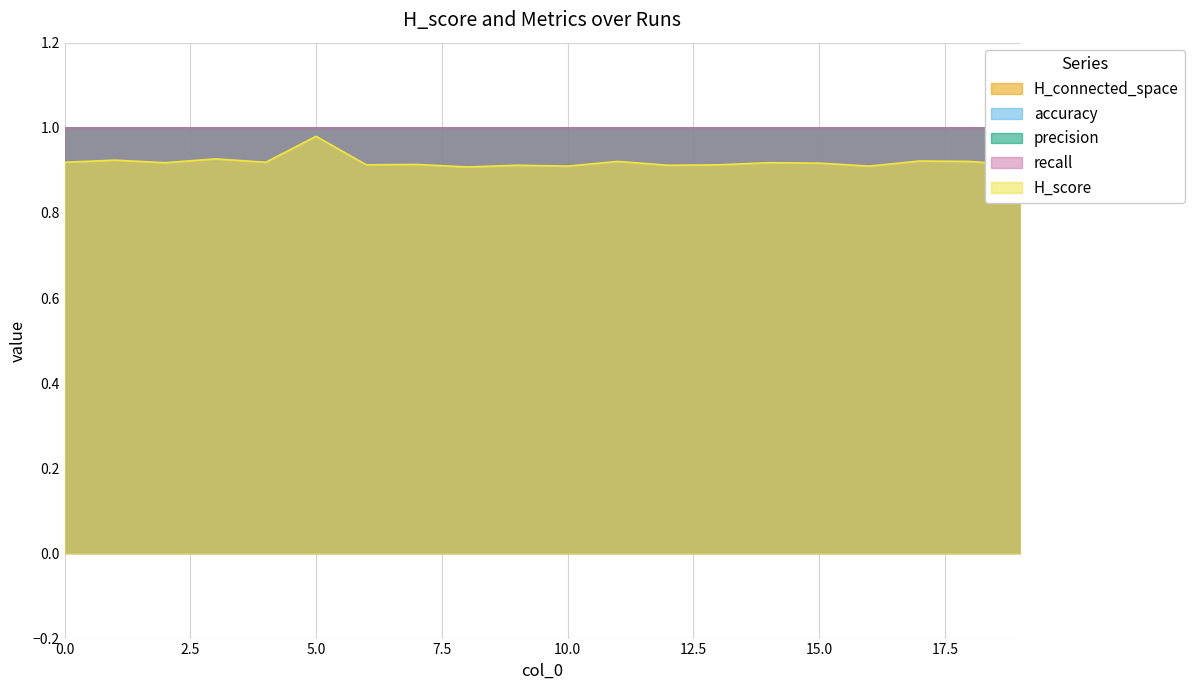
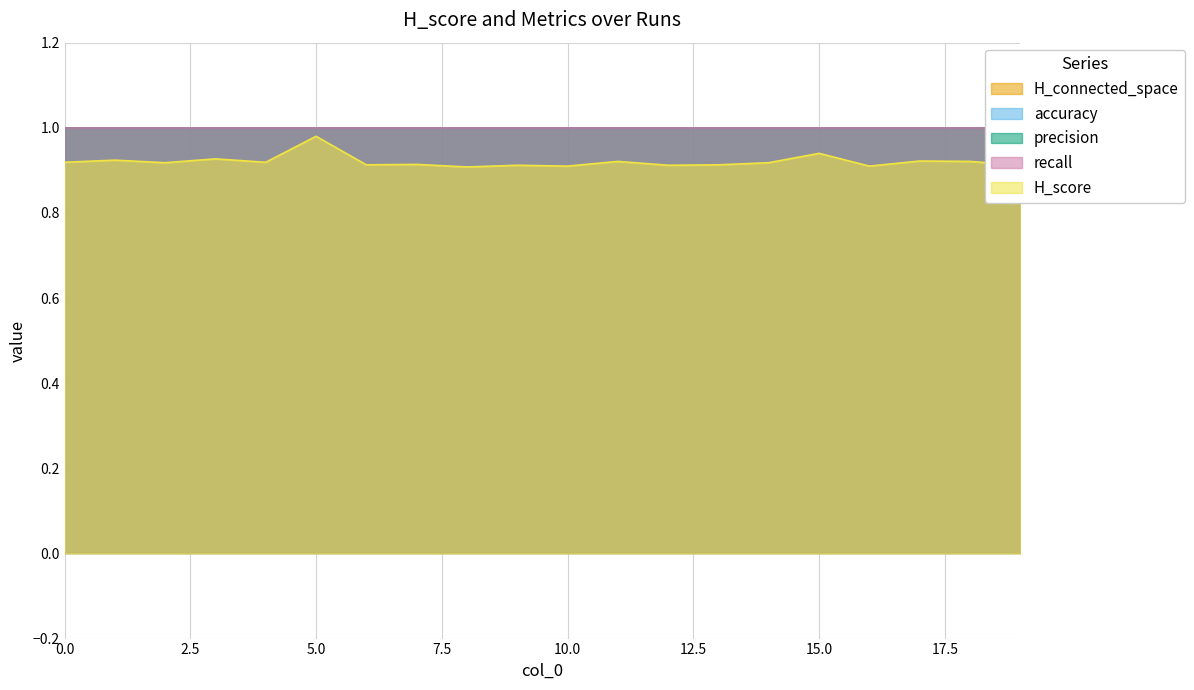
  {
    "recall": {
      "0.0": 1.00,
      "5.0": 1.00,
      "10.0": 1.00,
      "15.0": 1.00
    },
    "H_score": {
      "0.0": 0.92,
      "5.0": 0.98,
      "10.0": 0.91,
-     "15.0": 0.92
+     "15.0": 0.94
    }
  }
